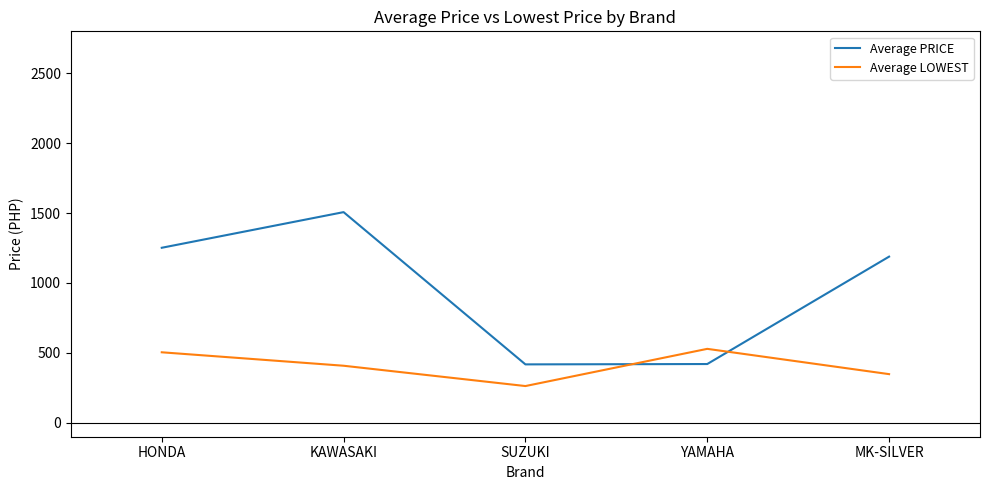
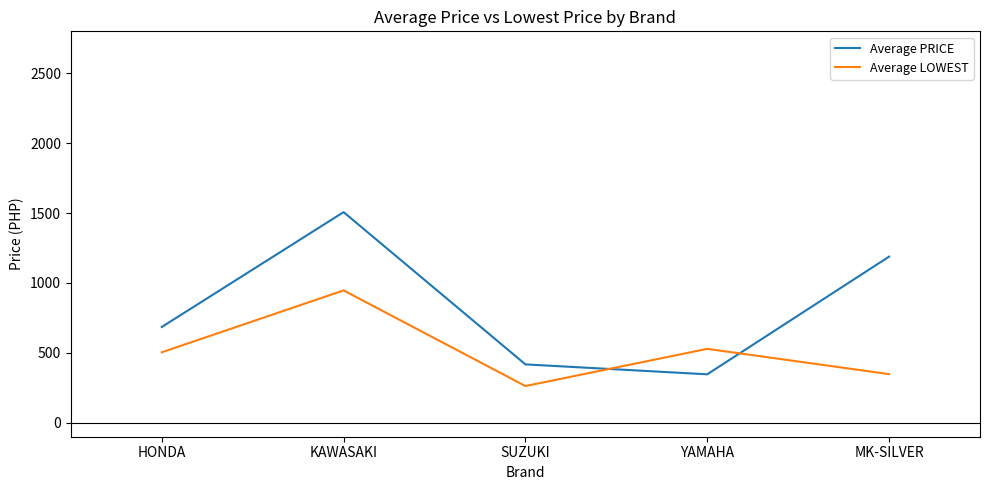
  {
    "Average PRICE": {
-     "HONDA": 1250,
+     "HONDA": 690,
      "KAWASAKI": 1510,
      "SUZUKI": 420,
-     "YAMAHA": 420,
+     "YAMAHA": 350,
      "MK-SILVER": 1190
    },
    "Average LOWEST": {
      "HONDA": 500,
-     "KAWASAKI": 410,
+     "KAWASAKI": 950,
      "SUZUKI": 260,
      "YAMAHA": 530,
      "MK-SILVER": 350
    }
  }
